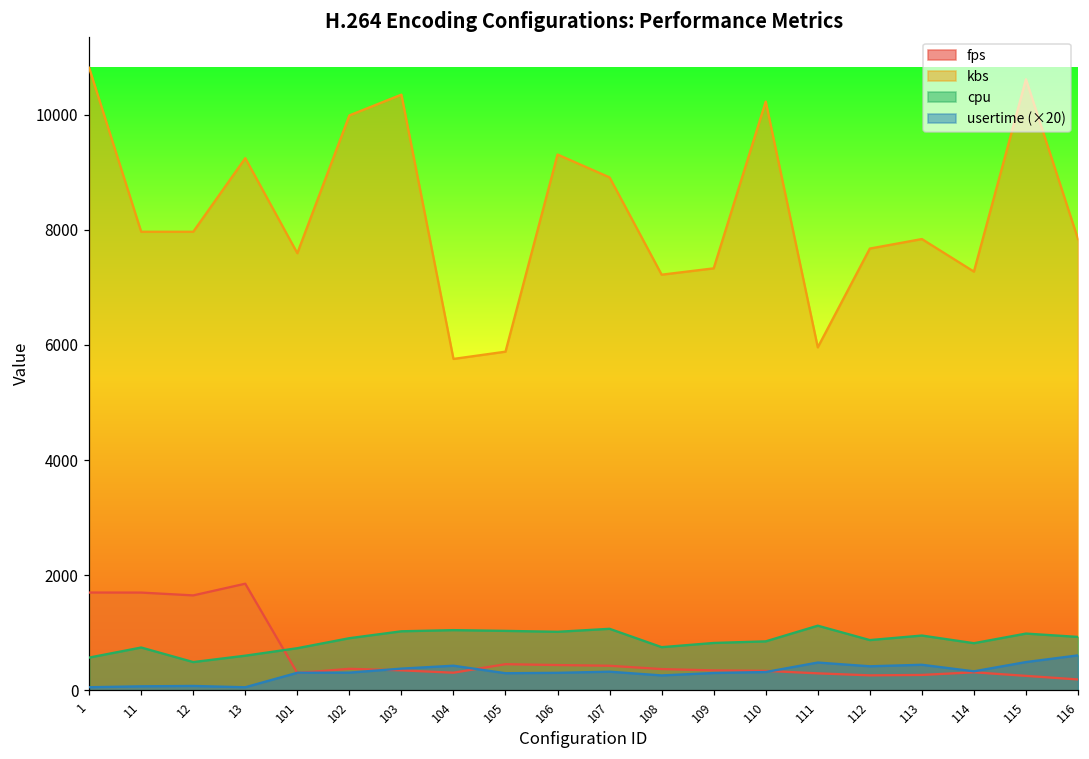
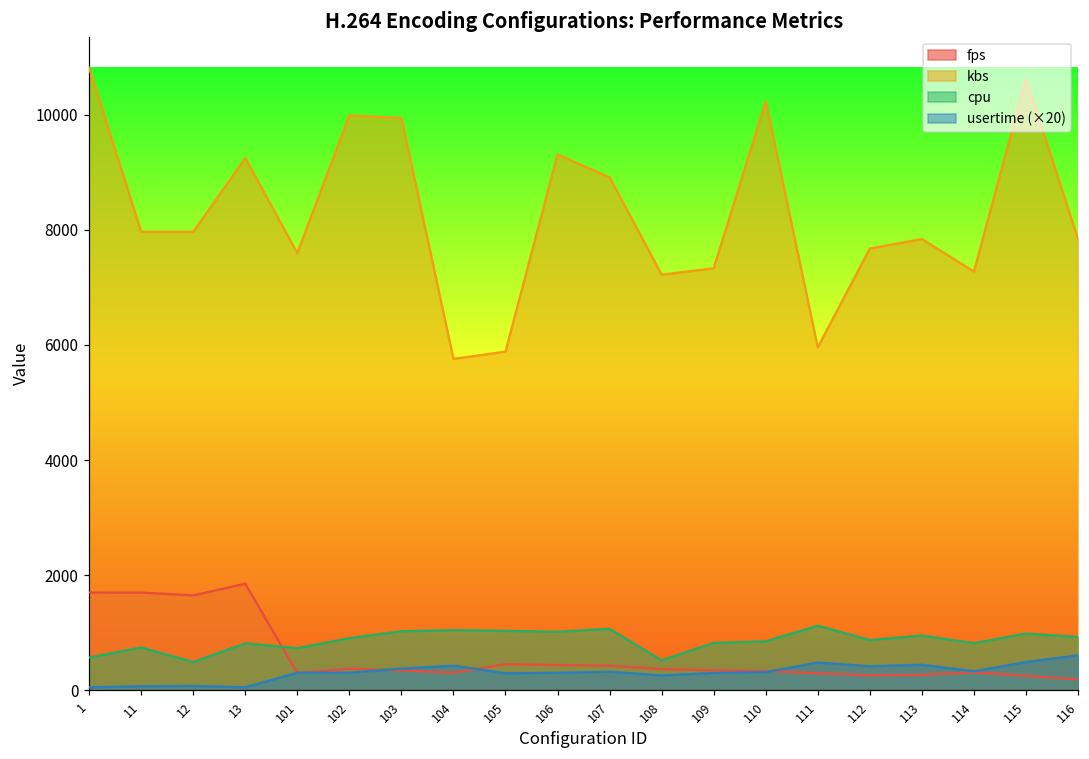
  {
    "fps": {
      "1": 1700,
      "11": 1700,
      "12": 1600,
      "13": 1900,
      "102": 400,
      "104": 300,
      "105": 500,
      "106": 400,
      "107": 400,
      "108": 400,
      "111": 300,
      "112": 300,
      "113": 300,
      "115": 300,
      "116": 200
    },
    "kbs": {
      "1": 10800,
      "11": 8000,
      "12": 8000,
      "13": 9200,
      "101": 7600,
      "102": 10000,
-     "103": 10300,
+     "103": 9900,
      "104": 5800,
      "105": 5900,
      "106": 9300,
      "107": 8900,
      "108": 7200,
      "109": 7300,
      "110": 10200,
      "111": 6000,
      "112": 7700,
      "113": 7800,
      "114": 7300,
      "116": 7800
    },
    "cpu": {
      "1": 600,
      "11": 700,
      "12": 500,
-     "13": 600,
+     "13": 800,
      "101": 700,
      "102": 900,
      "103": 1000,
      "104": 1000,
      "105": 1000,
      "106": 1000,
      "107": 1100,
-     "108": 800,
+     "108": 500,
      "109": 800,
      "110": 900,
      "111": 1100,
      "112": 900,
      "113": 1000,
      "114": 800,
      "115": 1000,
      "116": 900
    },
    "usertime (×20)": {
      "1": 100,
      "11": 100,
      "12": 100,
      "13": 100,
      "102": 300,
      "104": 400,
      "105": 300,
      "106": 300,
      "107": 300,
      "108": 300,
      "111": 500,
      "112": 400,
      "113": 400,
      "115": 500,
      "116": 600
    }
  }
